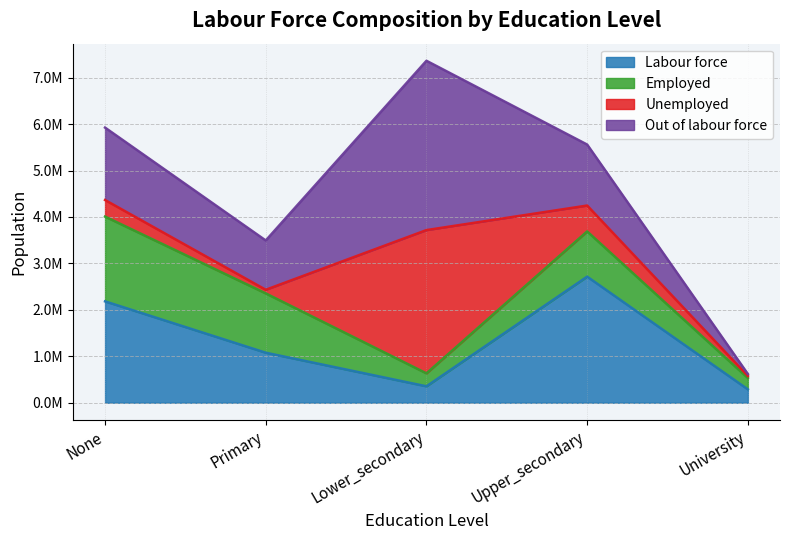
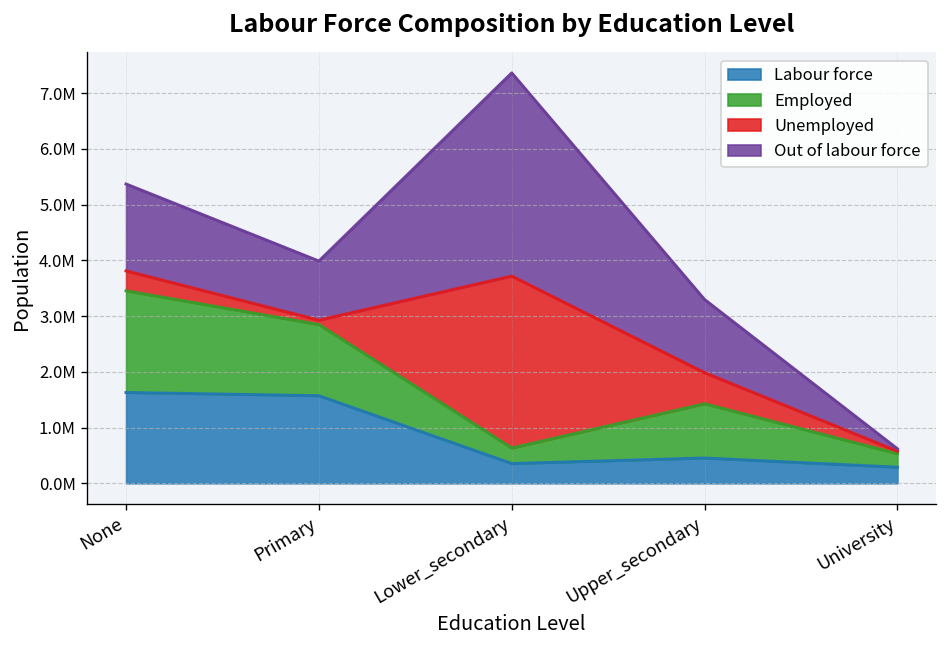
  {
    "Labour force": {
-     "None": 2200000,
-     "Primary": 1100000,
+     "None": 1600000,
+     "Primary": 1600000,
      "Lower_secondary": 400000,
-     "Upper_secondary": 2700000,
+     "Upper_secondary": 500000,
      "University": 300000
    },
    "Employed": {
      "None": 1800000,
      "Primary": 1300000,
      "Lower_secondary": 300000,
      "Upper_secondary": 1000000
    },
    "Unemployed": {
      "None": 400000,
      "Primary": 100000,
      "Lower_secondary": 3100000,
      "Upper_secondary": 600000
    },
    "Out of labour force": {
      "None": 1600000,
      "Primary": 1100000,
      "Lower_secondary": 3600000,
      "Upper_secondary": 1300000
    }
  }
